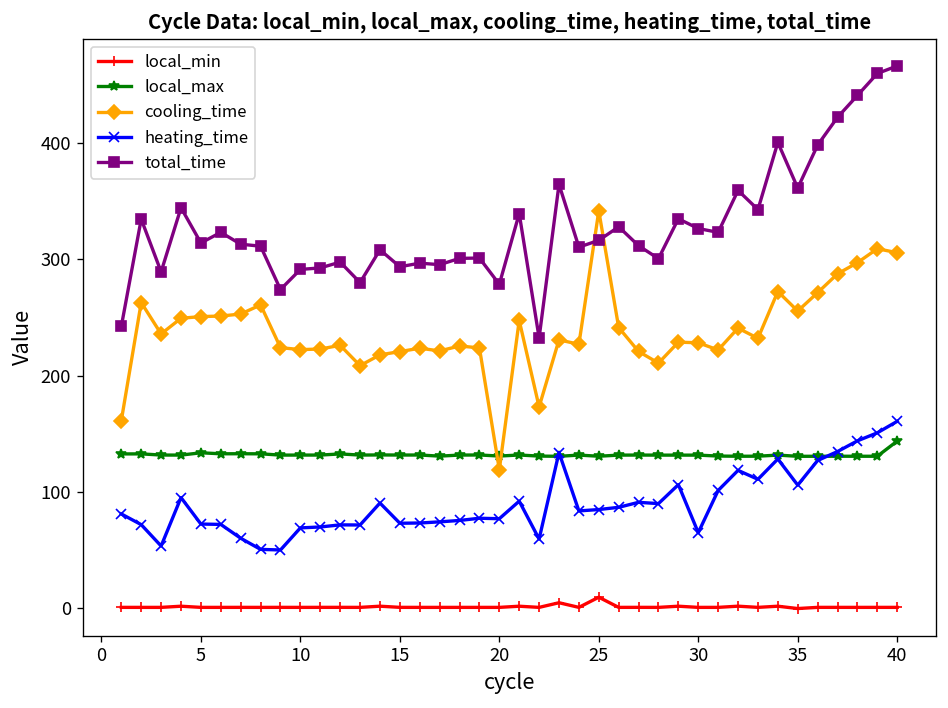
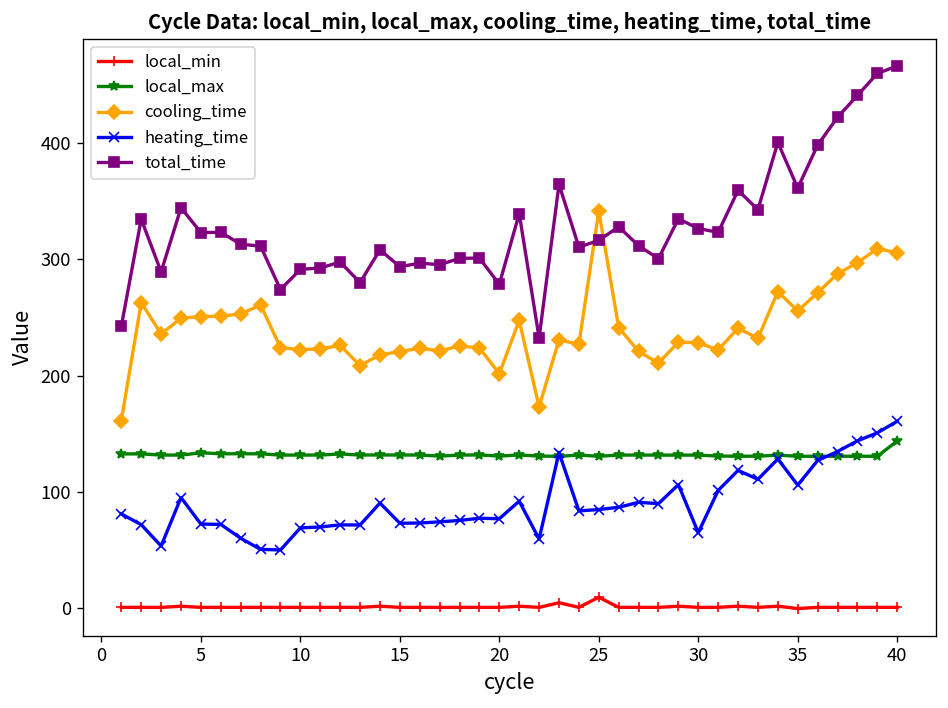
  {
    "local_min": {
      "5": 0,
      "10": 0,
      "15": 0,
      "20": 0,
      "25": 10,
      "30": 0,
      "35": 0,
      "40": 0
    },
    "local_max": {
      "5": 130,
      "10": 130,
      "15": 130,
      "20": 130,
      "25": 130,
      "30": 130,
      "35": 130,
      "40": 140
    },
    "cooling_time": {
      "5": 250,
      "10": 220,
      "15": 220,
-     "20": 120,
+     "20": 200,
      "25": 340,
      "30": 230,
      "35": 260,
      "40": 310
    },
    "heating_time": {
      "5": 70,
      "10": 70,
      "15": 70,
      "20": 80,
      "25": 80,
      "30": 60,
      "35": 110,
      "40": 160
    },
    "total_time": {
-     "5": 310,
+     "5": 320,
      "10": 290,
      "15": 290,
      "20": 280,
      "25": 320,
      "30": 330,
      "35": 360,
      "40": 470
    }
  }
